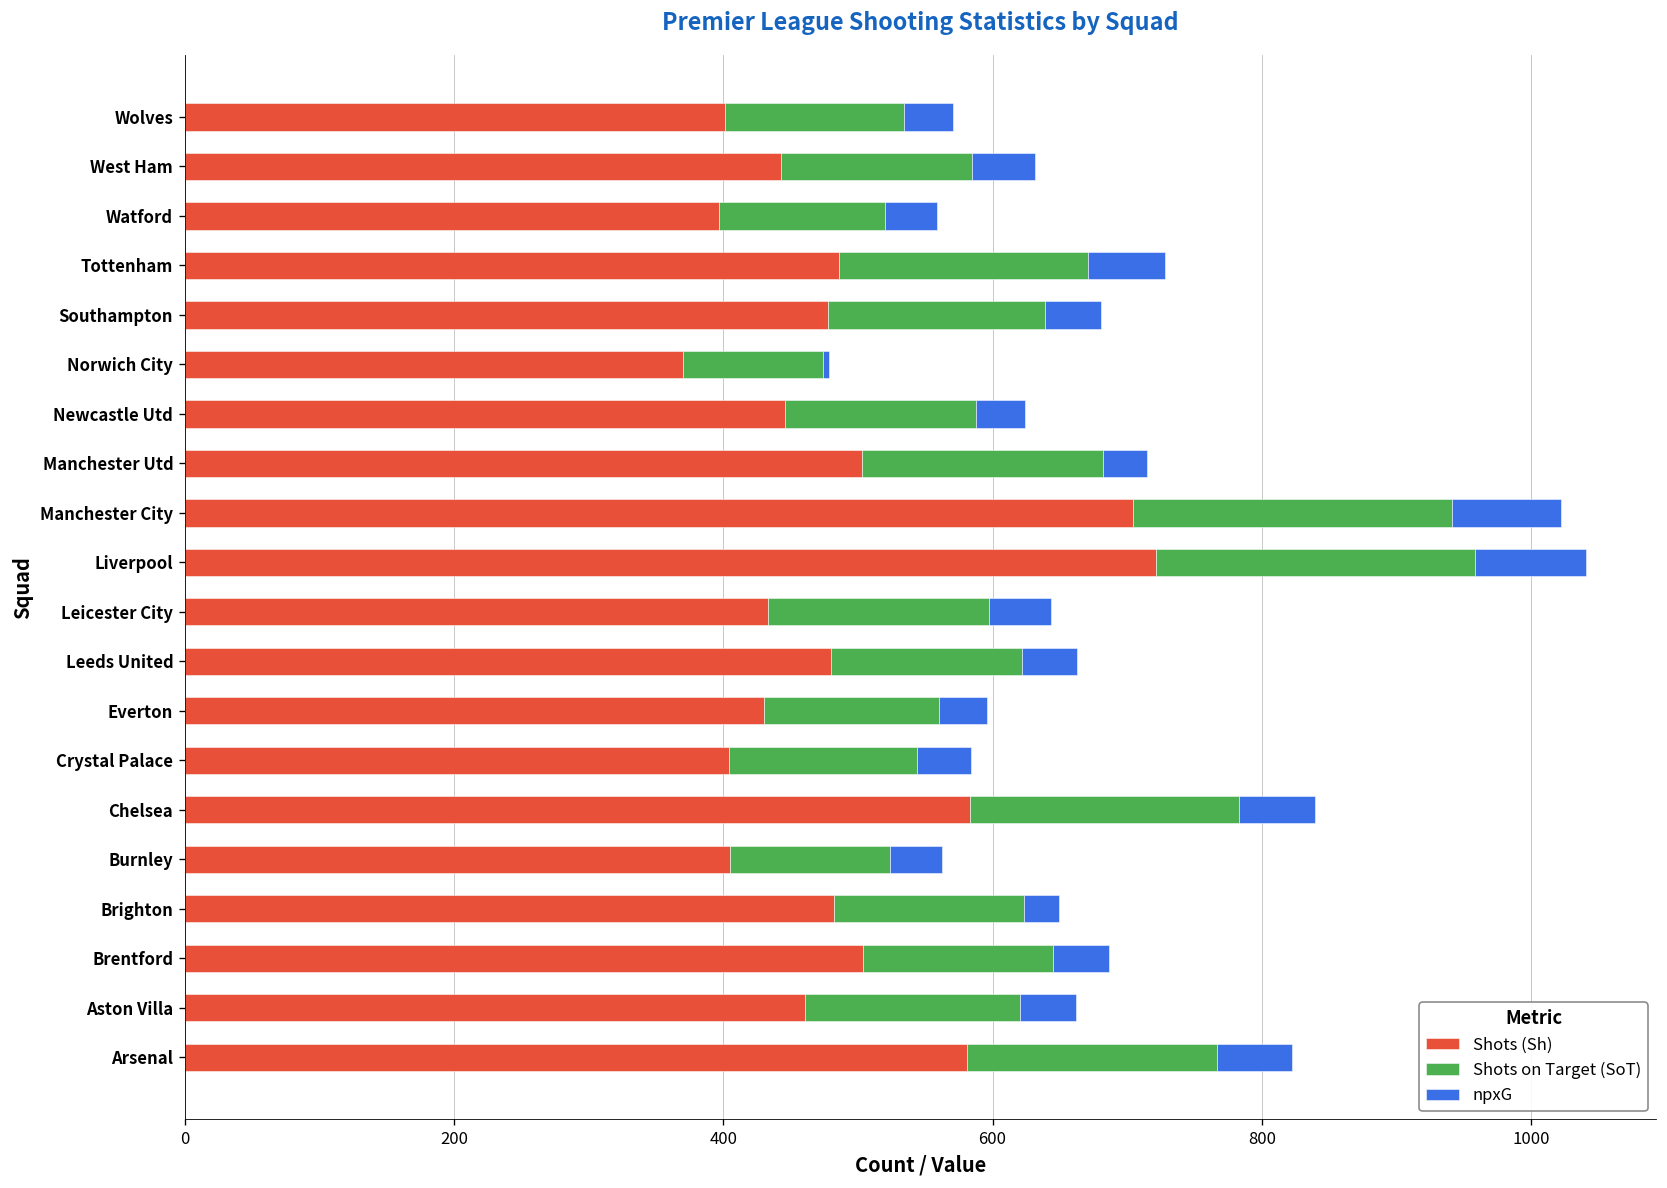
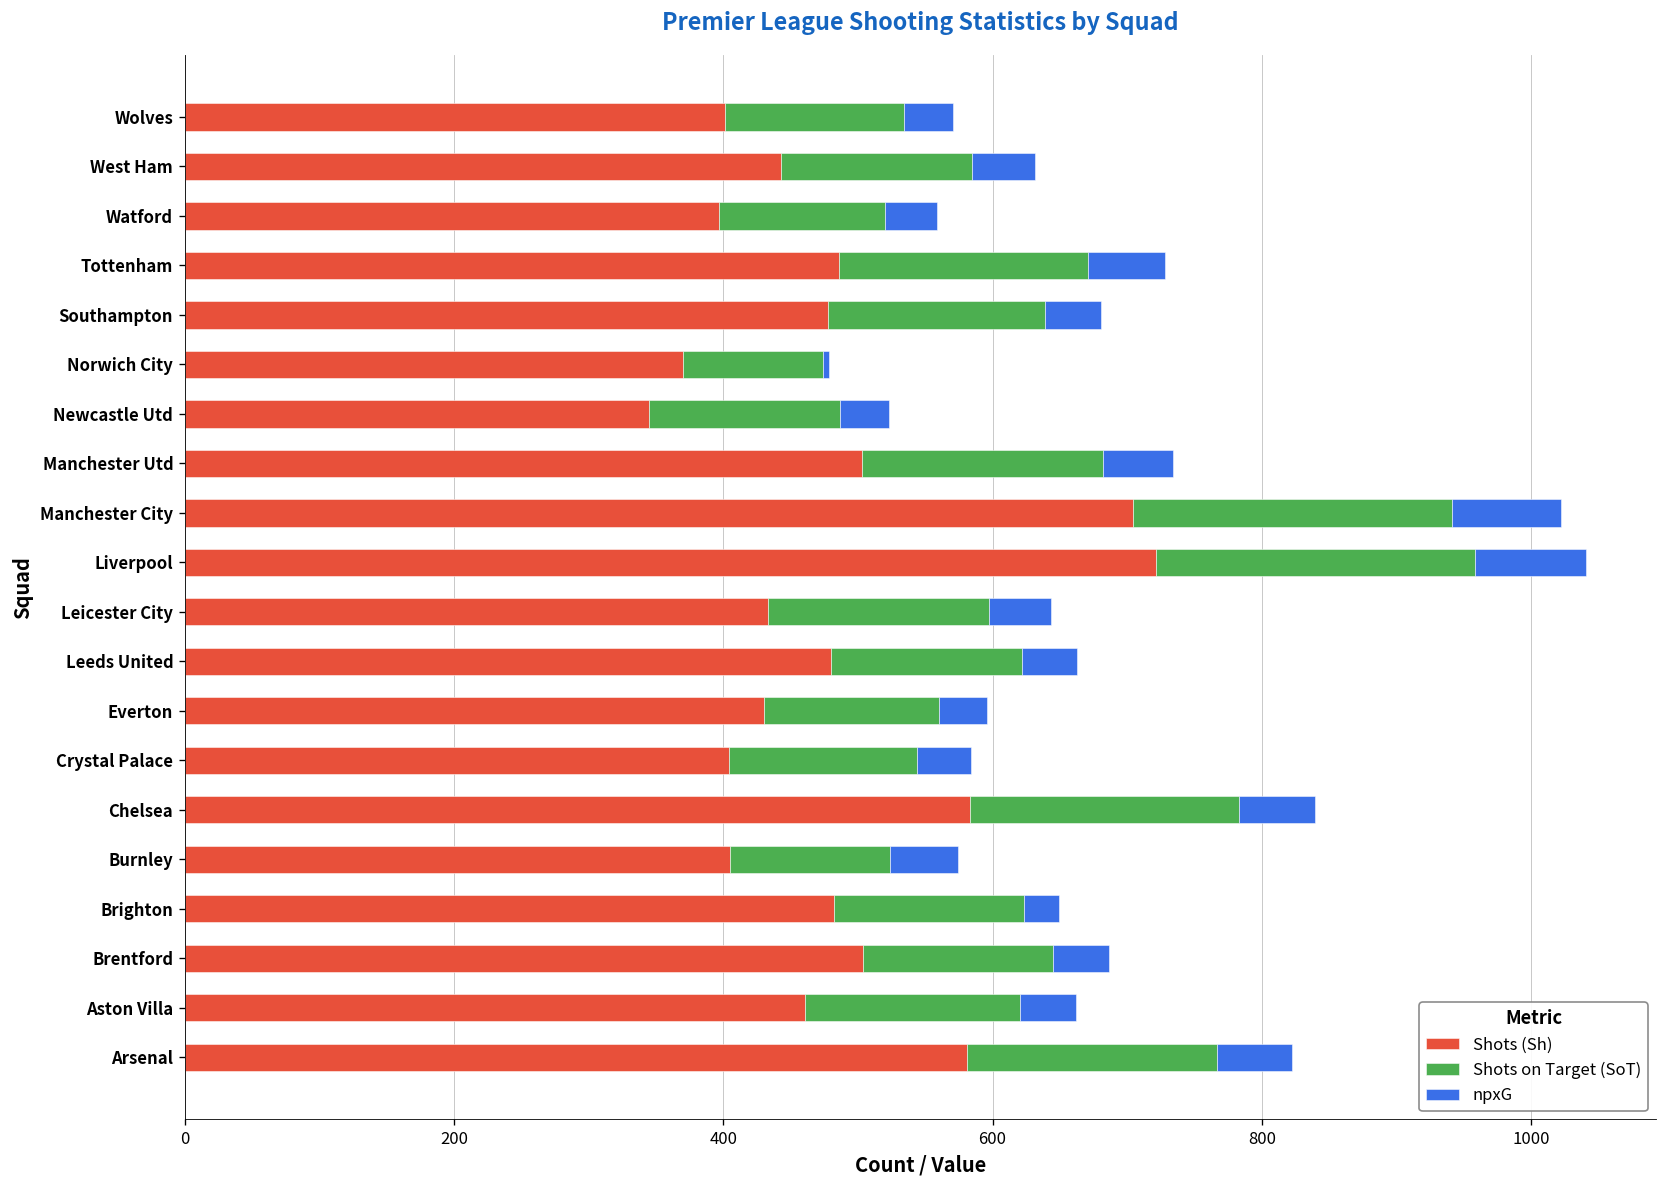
  {
    "Shots (Sh)": {
      "Wolves": 401,
      "West Ham": 443,
      "Watford": 397,
      "Tottenham": 486,
      "Southampton": 478,
      "Norwich City": 370,
-     "Newcastle Utd": 446,
+     "Newcastle Utd": 345,
      "Manchester Utd": 503,
      "Manchester City": 704,
      "Liverpool": 721,
      "Leicester City": 433,
      "Leeds United": 480,
      "Everton": 430,
      "Crystal Palace": 404,
      "Chelsea": 583,
      "Burnley": 405,
      "Brighton": 482,
      "Brentford": 504,
      "Aston Villa": 461,
      "Arsenal": 581
    },
    "Shots on Target (SoT)": {
      "Wolves": 133,
      "West Ham": 142,
      "Watford": 123,
      "Tottenham": 185,
      "Southampton": 161,
      "Norwich City": 104,
      "Newcastle Utd": 142,
      "Manchester Utd": 179,
      "Manchester City": 237,
      "Liverpool": 237,
      "Leicester City": 164,
      "Leeds United": 142,
      "Everton": 130,
      "Crystal Palace": 140,
      "Chelsea": 200,
      "Burnley": 119,
      "Brighton": 141,
      "Brentford": 141,
      "Aston Villa": 159,
      "Arsenal": 186
    },
    "npxG": {
      "Wolves": 37,
      "West Ham": 47,
      "Watford": 38,
      "Tottenham": 57,
      "Southampton": 42,
      "Norwich City": 4,
      "Newcastle Utd": 36,
-     "Manchester Utd": 32,
+     "Manchester Utd": 52,
      "Manchester City": 81,
      "Liverpool": 83,
      "Leicester City": 46,
      "Leeds United": 40,
      "Everton": 36,
      "Crystal Palace": 40,
      "Chelsea": 57,
-     "Burnley": 38,
+     "Burnley": 50,
      "Brighton": 26,
      "Brentford": 41,
      "Aston Villa": 42,
      "Arsenal": 55
    }
  }
